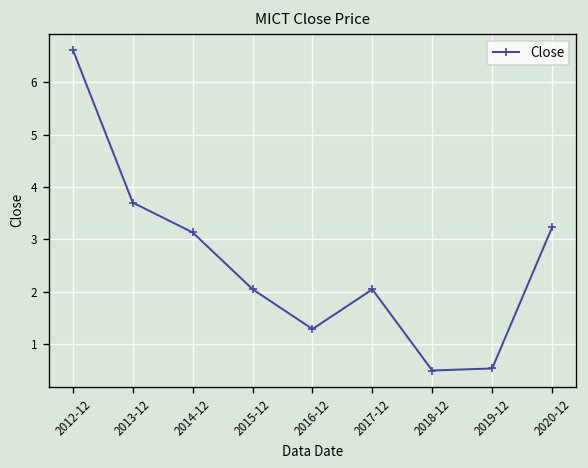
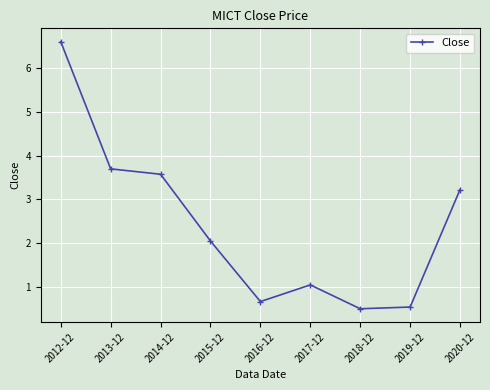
  {
    "2012-12": 6.6,
    "2013-12": 3.7,
-   "2014-12": 3.1,
+   "2014-12": 3.6,
    "2015-12": 2.0,
-   "2016-12": 1.3,
-   "2017-12": 2.0,
+   "2016-12": 0.7,
+   "2017-12": 1.0,
    "2018-12": 0.5,
    "2019-12": 0.5,
    "2020-12": 3.2
  }
